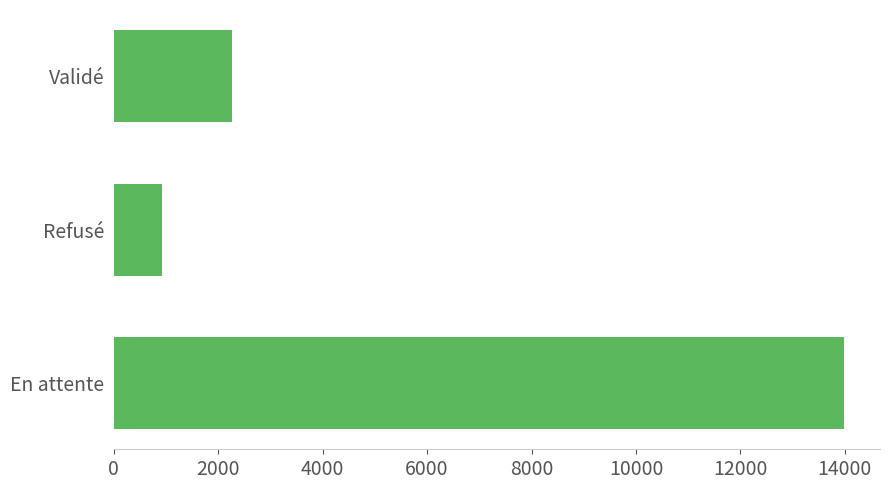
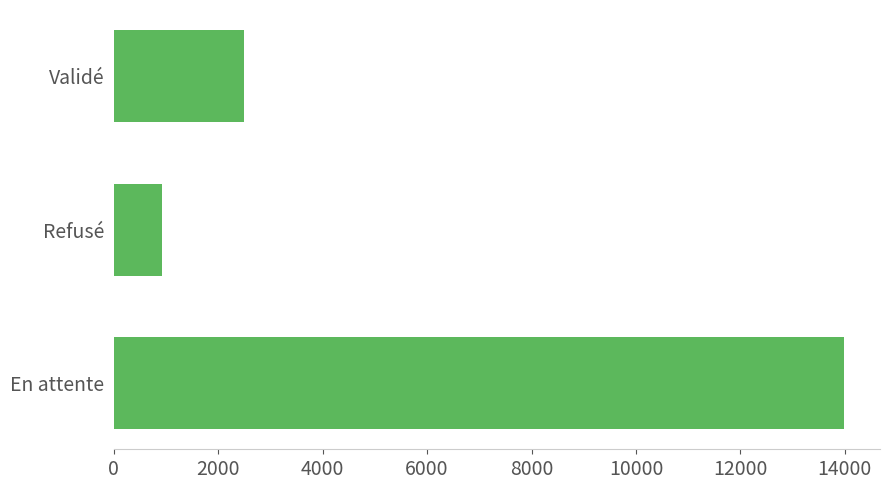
  {
-   "Validé": 2300,
+   "Validé": 2500,
    "Refusé": 900,
    "En attente": 14000
  }
